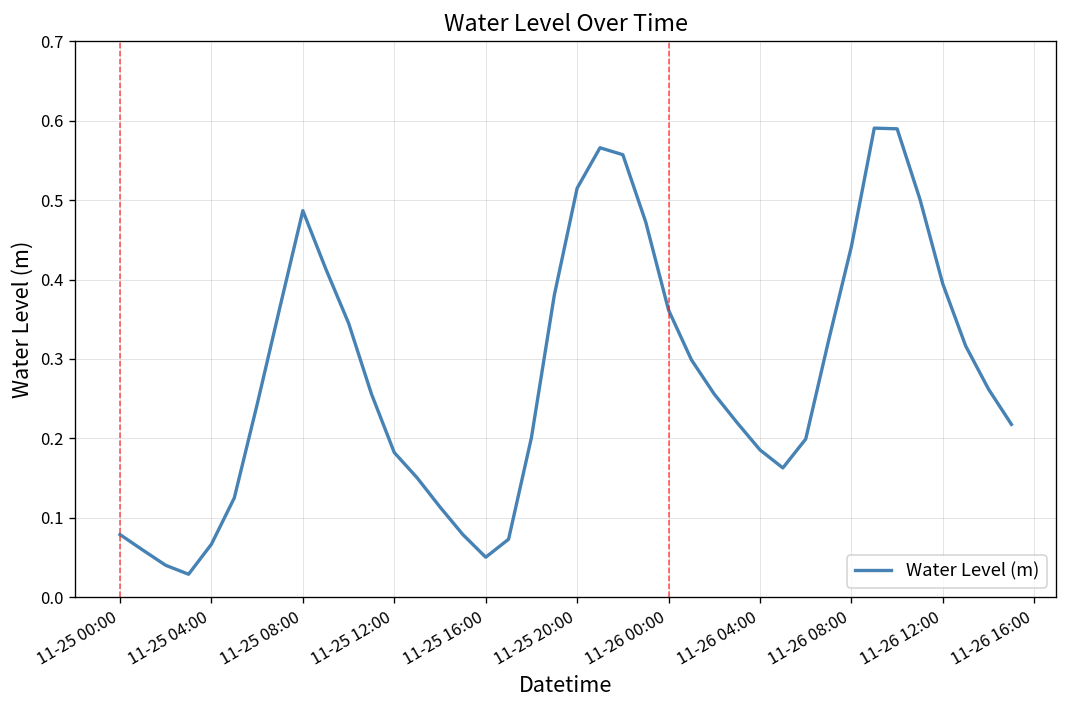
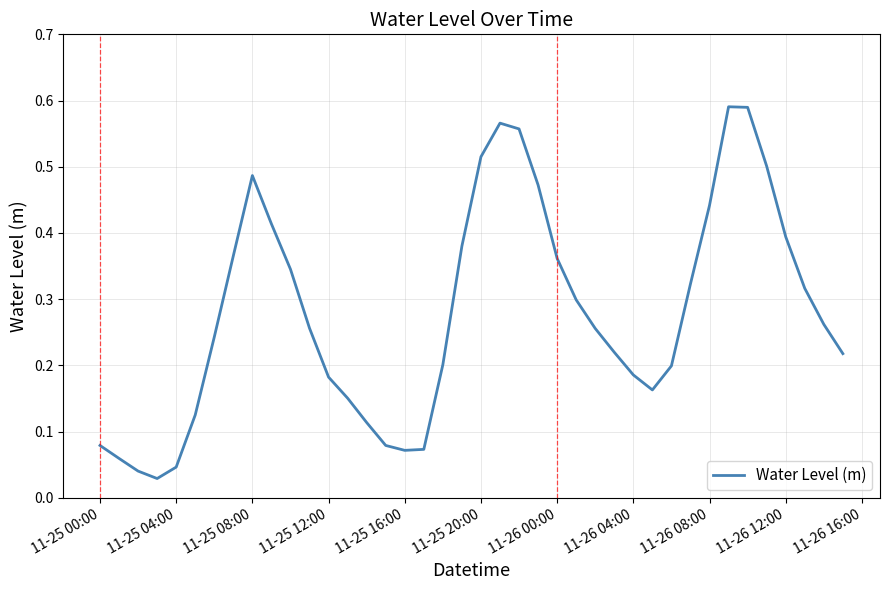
  {
    "11-25 00:00": 0.08,
-   "11-25 04:00": 0.07,
+   "11-25 04:00": 0.05,
    "11-25 08:00": 0.49,
    "11-25 12:00": 0.18,
-   "11-25 16:00": 0.05,
+   "11-25 16:00": 0.07,
    "11-25 20:00": 0.52,
    "11-26 00:00": 0.36,
    "11-26 04:00": 0.19,
    "11-26 08:00": 0.44,
    "11-26 12:00": 0.39
  }
